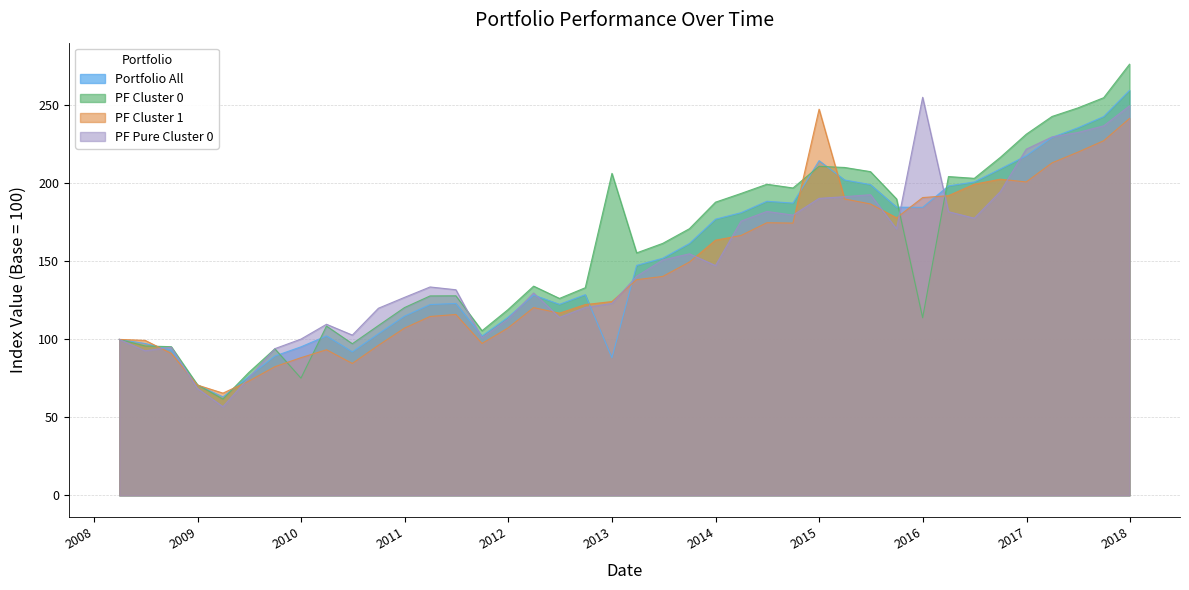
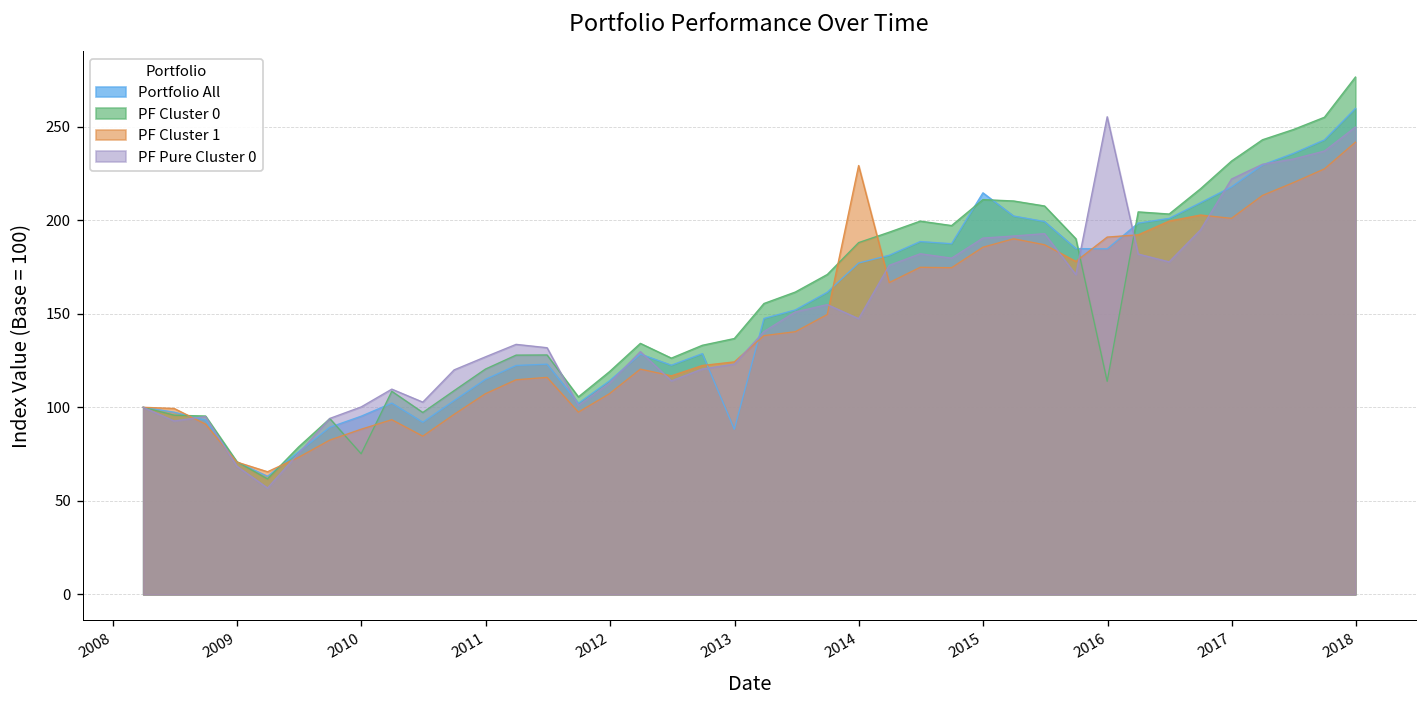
  {
    "Portfolio All": {
      "2010": 95,
      "2011": 115,
      "2013": 88,
      "2014": 177,
      "2015": 215,
      "2016": 185
    },
    "PF Cluster 0": {
      "2010": 75,
      "2011": 120,
-     "2013": 206,
+     "2013": 137,
      "2014": 188,
      "2015": 211,
      "2016": 114
    },
    "PF Cluster 1": {
      "2010": 88,
      "2011": 107,
-     "2014": 164,
-     "2015": 248,
+     "2014": 229,
+     "2015": 186,
      "2016": 191
    },
    "PF Pure Cluster 0": {
      "2009": 69,
      "2010": 100,
      "2011": 127,
      "2014": 147,
      "2015": 190,
      "2016": 255
    }
  }
